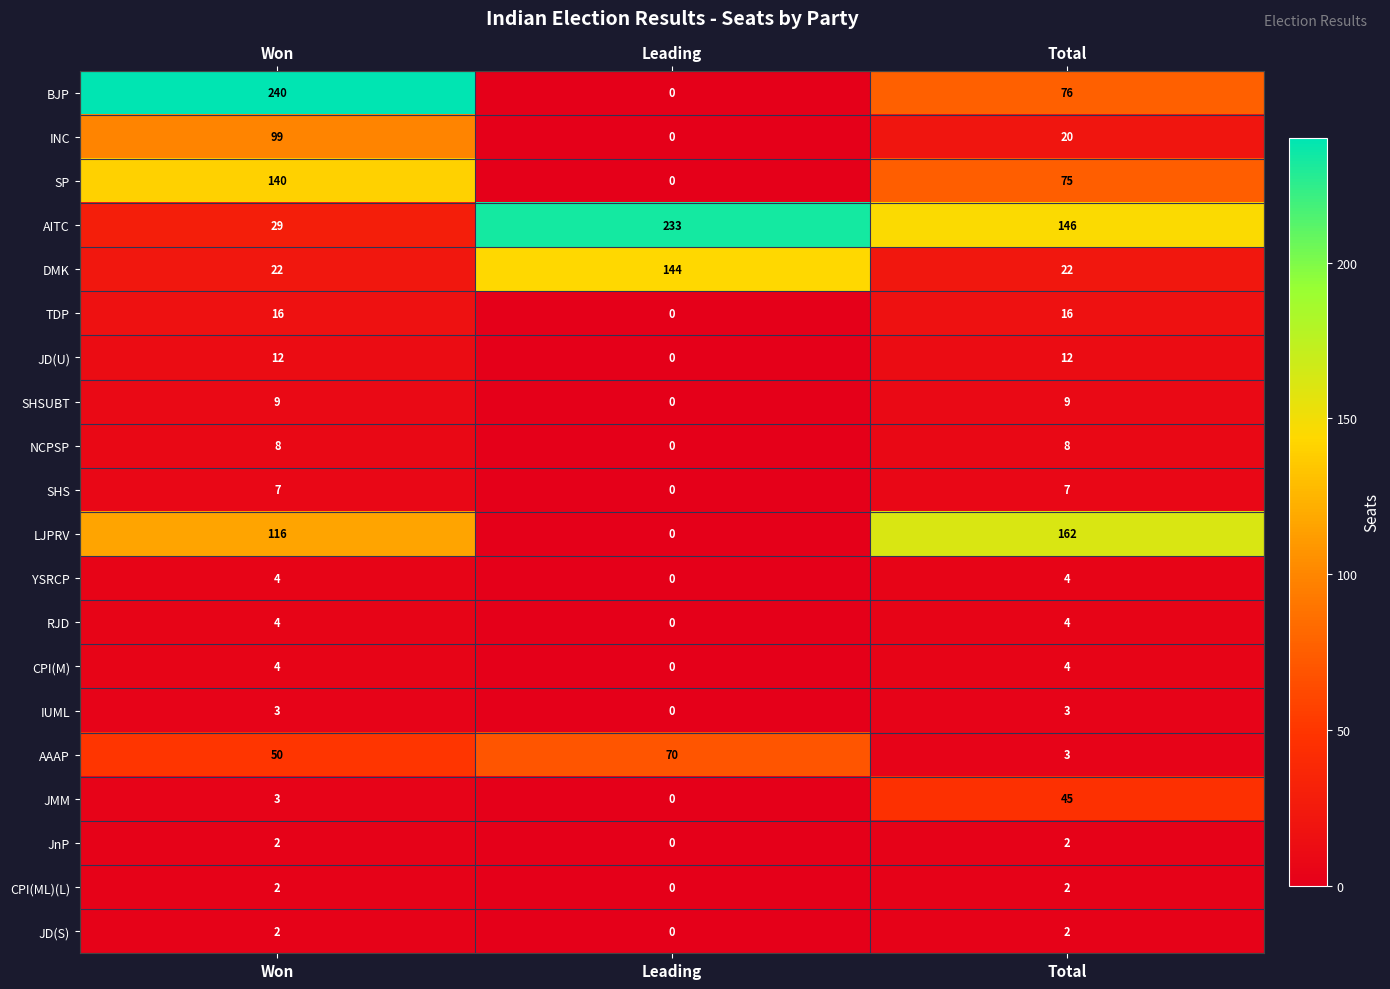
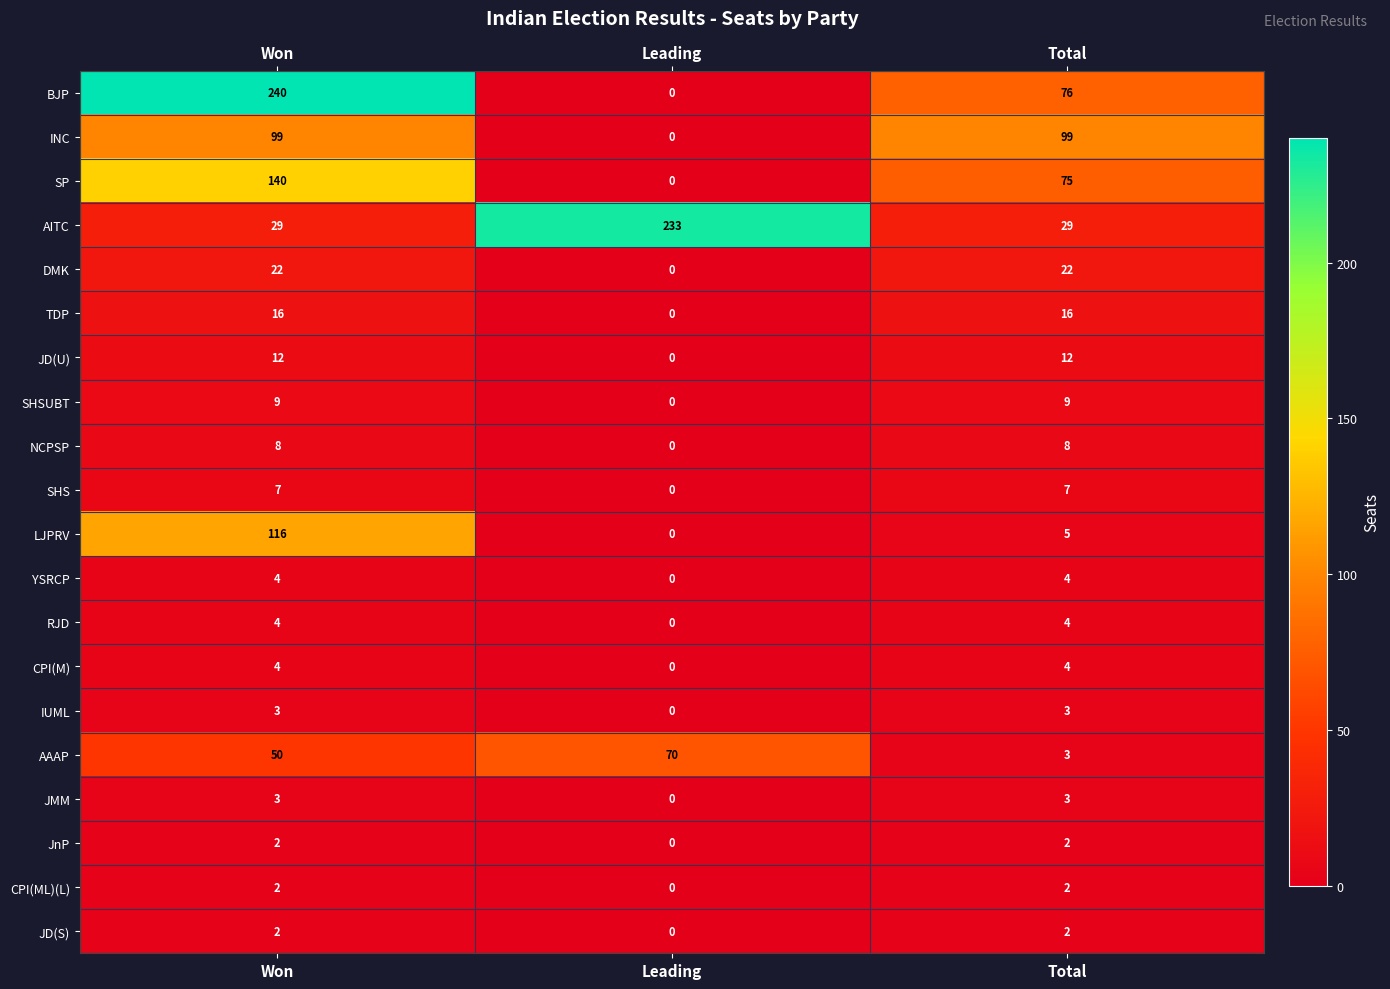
  {
    "BJP": {
      "Won": 240,
      "Leading": 0,
      "Total": 76
    },
    "INC": {
      "Won": 99,
      "Leading": 0,
-     "Total": 20
+     "Total": 99
    },
    "SP": {
      "Won": 140,
      "Leading": 0,
      "Total": 75
    },
    "AITC": {
      "Won": 29,
      "Leading": 233,
-     "Total": 146
+     "Total": 29
    },
    "DMK": {
      "Won": 22,
-     "Leading": 144,
+     "Leading": 0,
      "Total": 22
    },
    "TDP": {
      "Won": 16,
      "Leading": 0,
      "Total": 16
    },
    "JD(U)": {
      "Won": 12,
      "Leading": 0,
      "Total": 12
    },
    "SHSUBT": {
      "Won": 9,
      "Leading": 0,
      "Total": 9
    },
    "NCPSP": {
      "Won": 8,
      "Leading": 0,
      "Total": 8
    },
    "SHS": {
      "Won": 7,
      "Leading": 0,
      "Total": 7
    },
    "LJPRV": {
      "Won": 116,
      "Leading": 0,
-     "Total": 162
+     "Total": 5
    },
    "YSRCP": {
      "Won": 4,
      "Leading": 0,
      "Total": 4
    },
    "RJD": {
      "Won": 4,
      "Leading": 0,
      "Total": 4
    },
    "CPI(M)": {
      "Won": 4,
      "Leading": 0,
      "Total": 4
    },
    "IUML": {
      "Won": 3,
      "Leading": 0,
      "Total": 3
    },
    "AAAP": {
      "Won": 50,
      "Leading": 70,
      "Total": 3
    },
    "JMM": {
      "Won": 3,
      "Leading": 0,
-     "Total": 45
+     "Total": 3
    },
    "JnP": {
      "Won": 2,
      "Leading": 0,
      "Total": 2
    },
    "CPI(ML)(L)": {
      "Won": 2,
      "Leading": 0,
      "Total": 2
    },
    "JD(S)": {
      "Won": 2,
      "Leading": 0,
      "Total": 2
    }
  }
